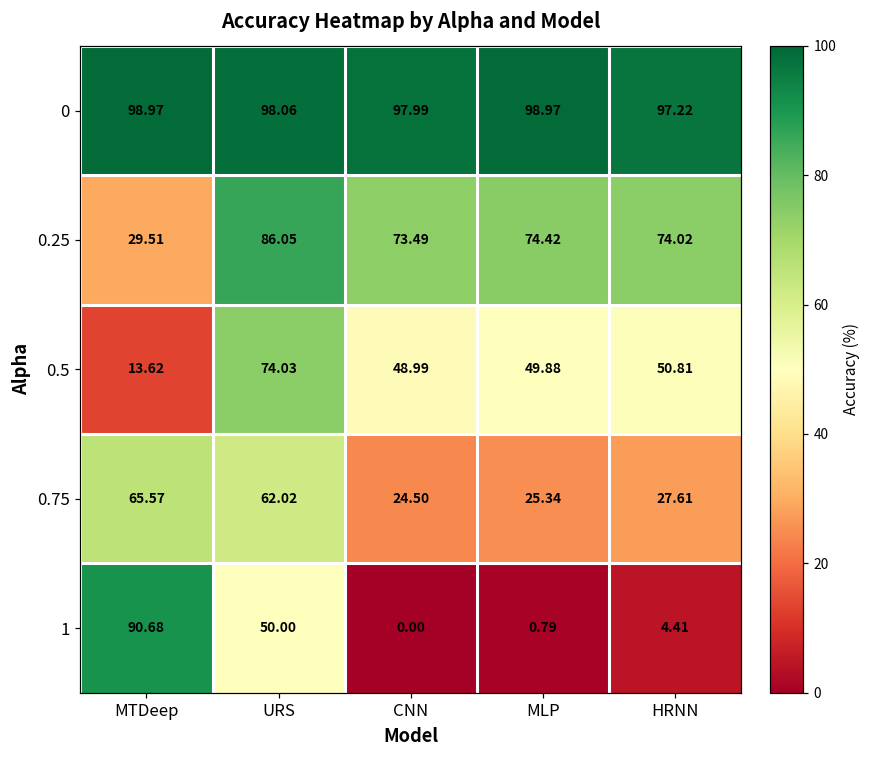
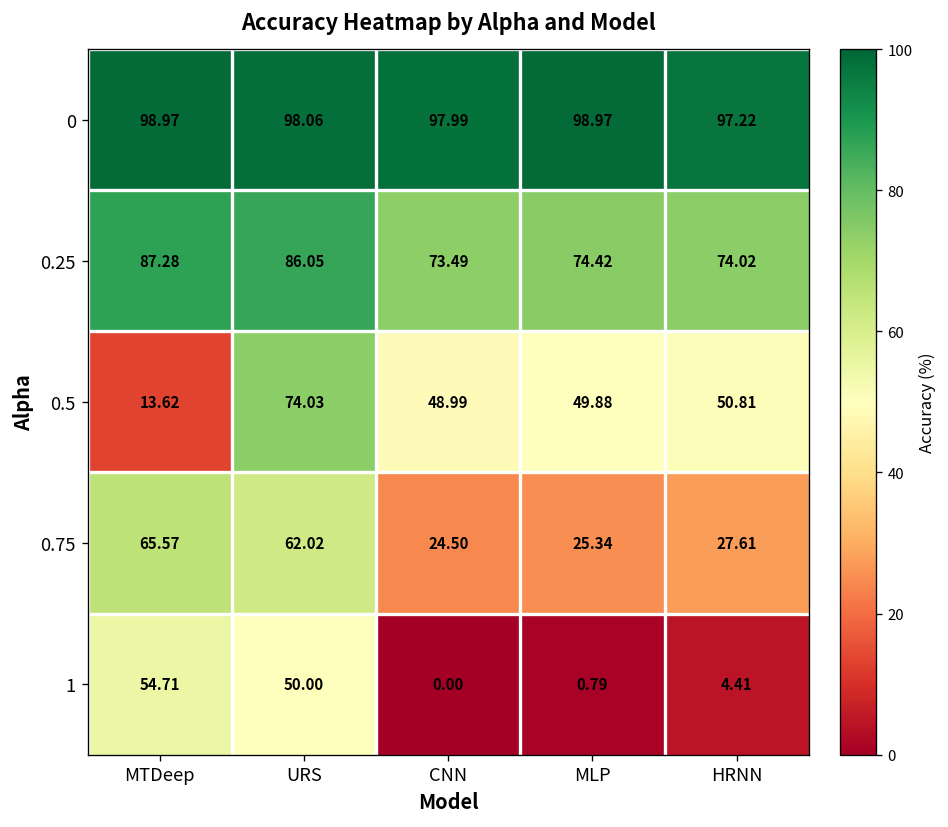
  {
    "0": {
      "MTDeep": 98.97,
      "URS": 98.06,
      "CNN": 97.99,
      "MLP": 98.97,
      "HRNN": 97.22
    },
    "0.25": {
-     "MTDeep": 29.51,
+     "MTDeep": 87.28,
      "URS": 86.05,
      "CNN": 73.49,
      "MLP": 74.42,
      "HRNN": 74.02
    },
    "0.5": {
      "MTDeep": 13.62,
      "URS": 74.03,
      "CNN": 48.99,
      "MLP": 49.88,
      "HRNN": 50.81
    },
    "0.75": {
      "MTDeep": 65.57,
      "URS": 62.02,
      "CNN": 24.50,
      "MLP": 25.34,
      "HRNN": 27.61
    },
    "1": {
-     "MTDeep": 90.68,
+     "MTDeep": 54.71,
      "URS": 50.00,
      "CNN": 0.00,
      "MLP": 0.79,
      "HRNN": 4.41
    }
  }
